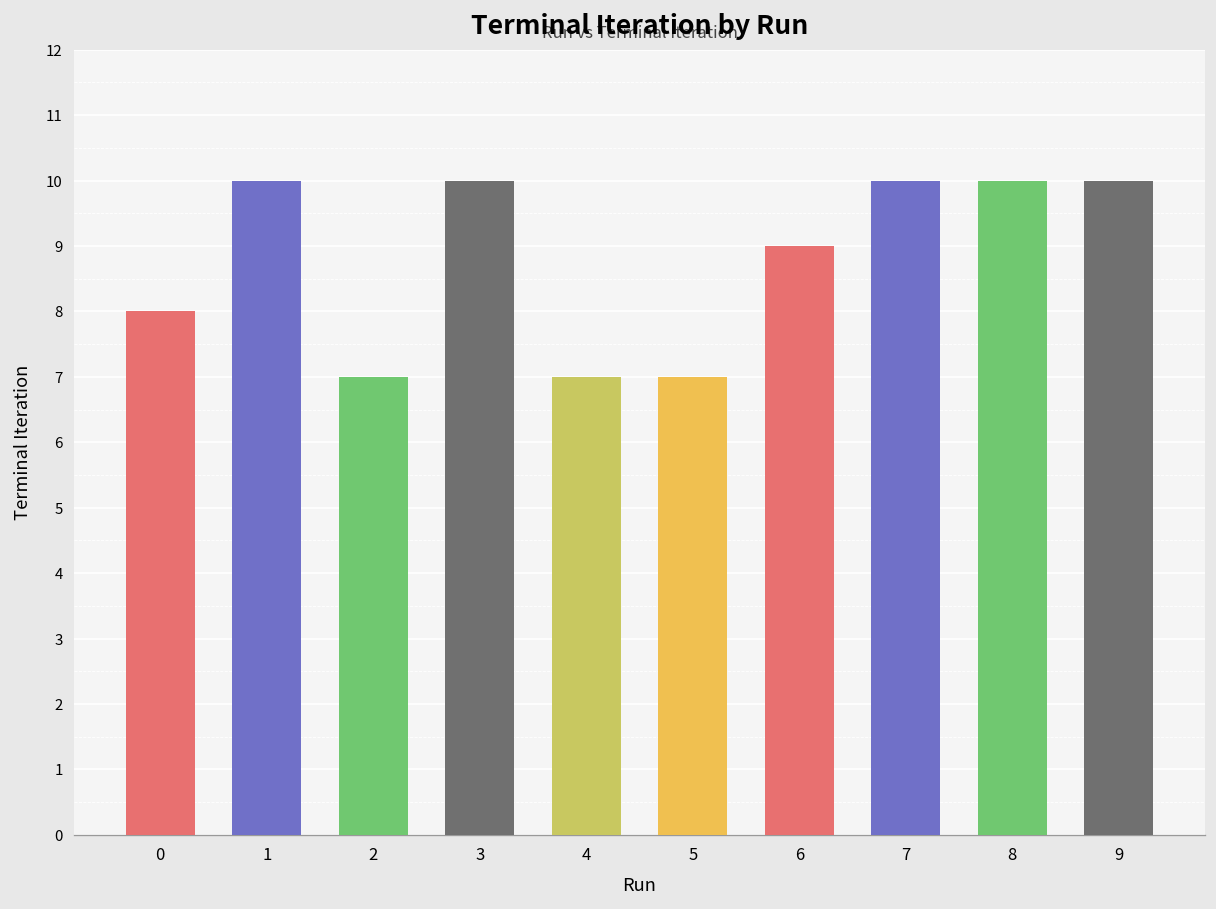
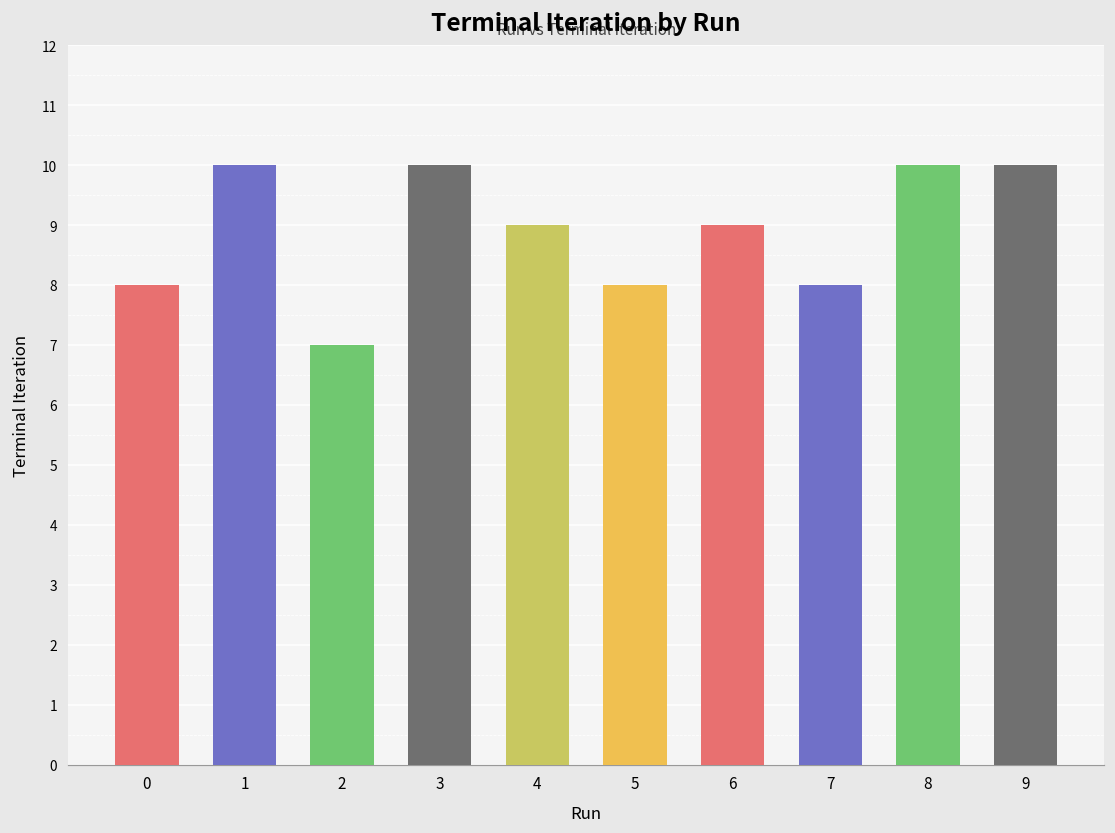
  {
    "0": 8,
    "1": 10,
    "2": 7,
    "3": 10,
-   "4": 7,
-   "5": 7,
+   "4": 9,
+   "5": 8,
    "6": 9,
-   "7": 10,
+   "7": 8,
    "8": 10,
    "9": 10
  }
